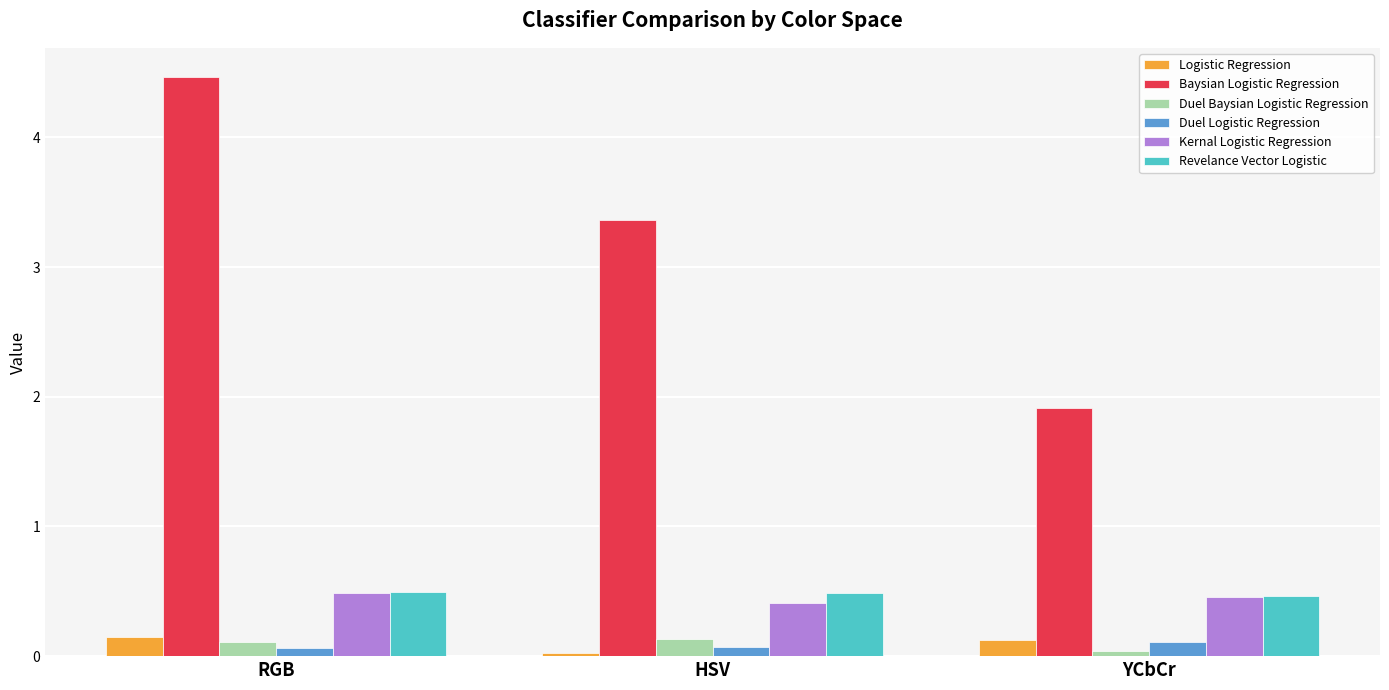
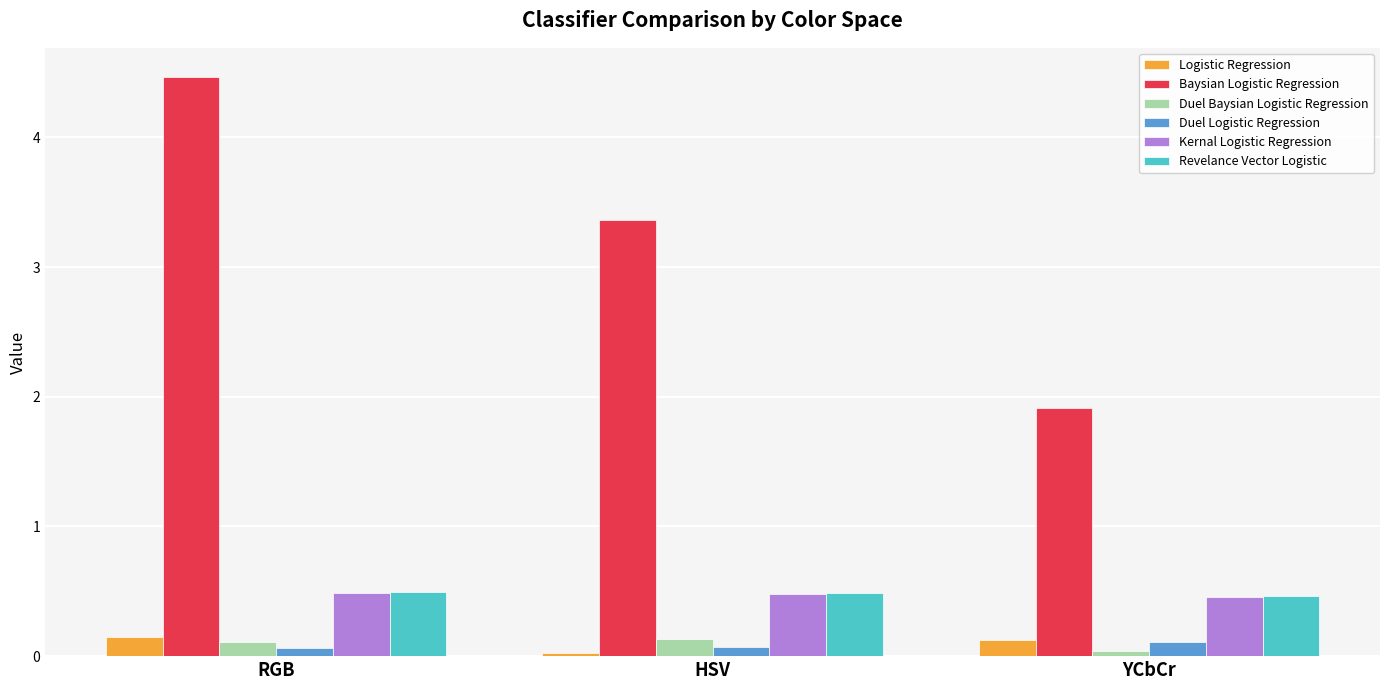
  {
    "Logistic Regression": {
      "RGB": 0.15,
      "HSV": 0.02,
      "YCbCr": 0.12
    },
    "Baysian Logistic Regression": {
      "RGB": 4.47,
      "HSV": 3.36,
      "YCbCr": 1.91
    },
    "Duel Baysian Logistic Regression": {
      "RGB": 0.11,
      "HSV": 0.13,
      "YCbCr": 0.04
    },
    "Kernal Logistic Regression": {
      "RGB": 0.49,
-     "HSV": 0.41,
+     "HSV": 0.48,
      "YCbCr": 0.46
    }
  }
